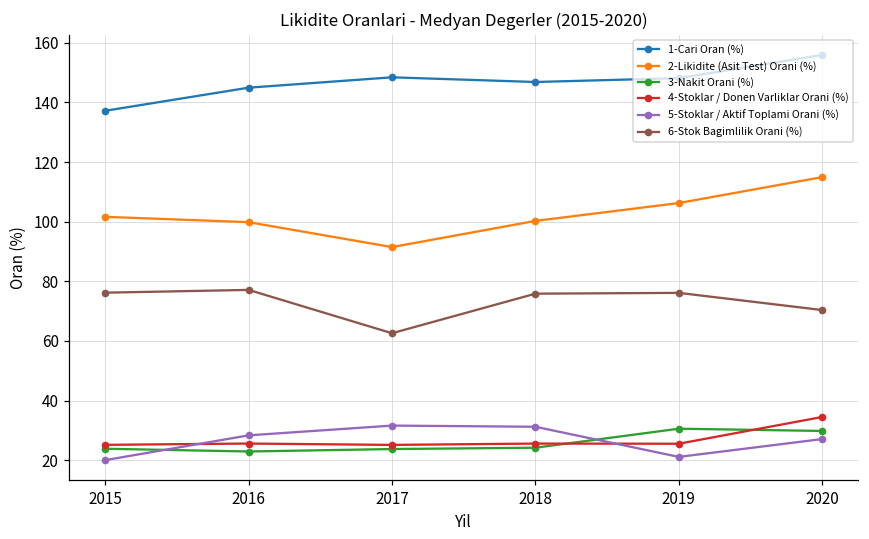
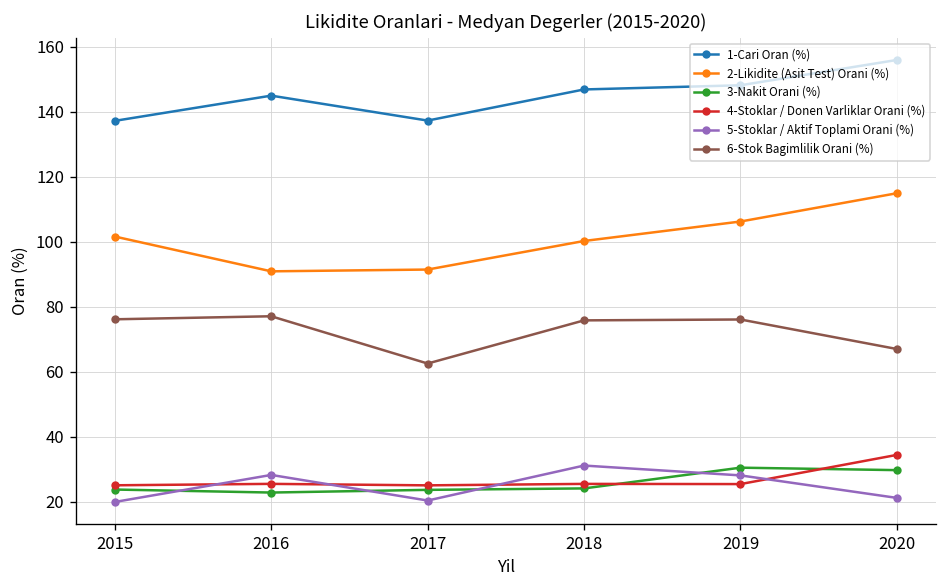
  {
    "1-Cari Oran (%)": {
      "2015": 137,
      "2016": 145,
-     "2017": 148,
+     "2017": 137,
      "2018": 147
    },
    "2-Likidite (Asit Test) Orani (%)": {
      "2015": 102,
-     "2016": 100,
+     "2016": 91,
      "2017": 91,
      "2018": 100,
      "2019": 106,
      "2020": 115
    },
    "3-Nakit Orani (%)": {
      "2015": 24,
      "2016": 23,
      "2017": 24,
      "2018": 24,
      "2019": 31,
      "2020": 30
    },
    "4-Stoklar / Donen Varliklar Orani (%)": {
      "2015": 25,
      "2016": 26,
      "2017": 25,
      "2018": 26,
      "2019": 25,
      "2020": 34
    },
    "5-Stoklar / Aktif Toplami Orani (%)": {
      "2015": 20,
      "2016": 28,
-     "2017": 32,
+     "2017": 20,
      "2018": 31,
-     "2019": 21,
-     "2020": 27
+     "2019": 28,
+     "2020": 21
    },
    "6-Stok Bagimlilik Orani (%)": {
      "2015": 76,
      "2016": 77,
      "2017": 63,
      "2018": 76,
      "2019": 76,
-     "2020": 70
+     "2020": 67
    }
  }
